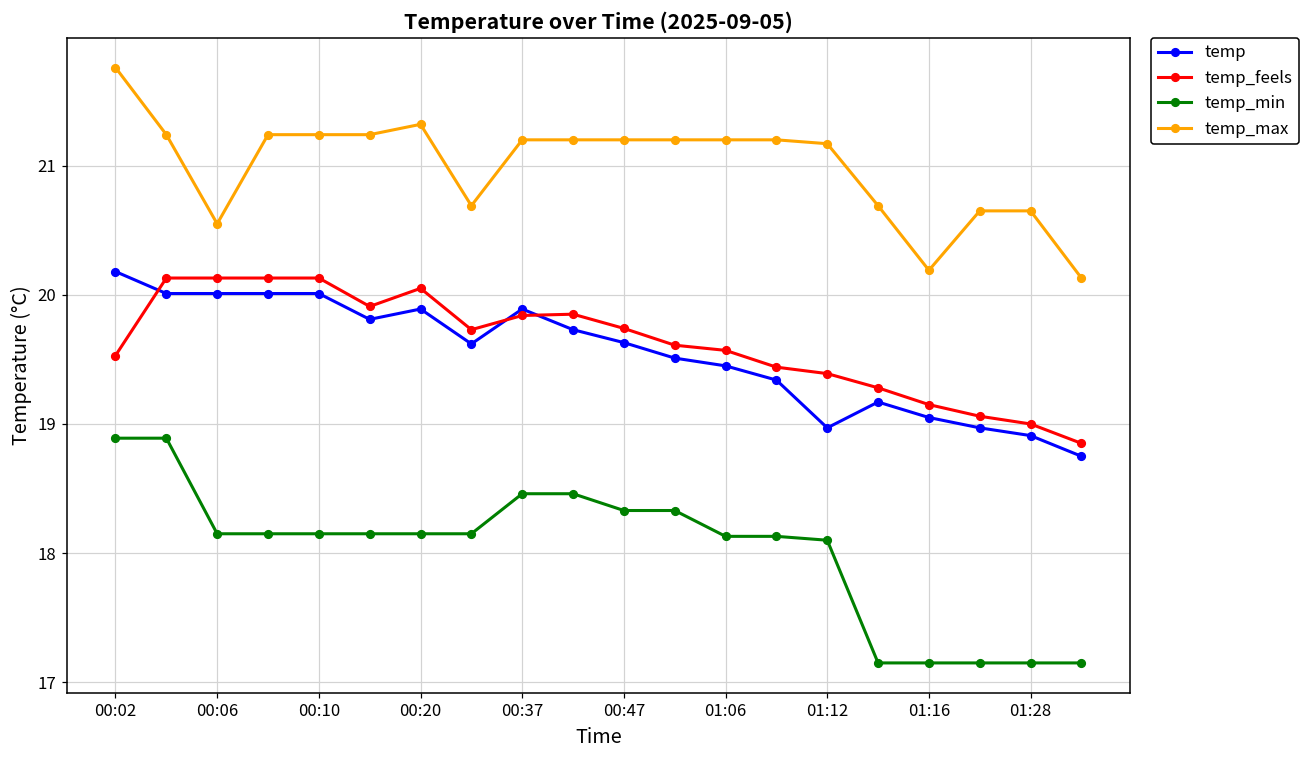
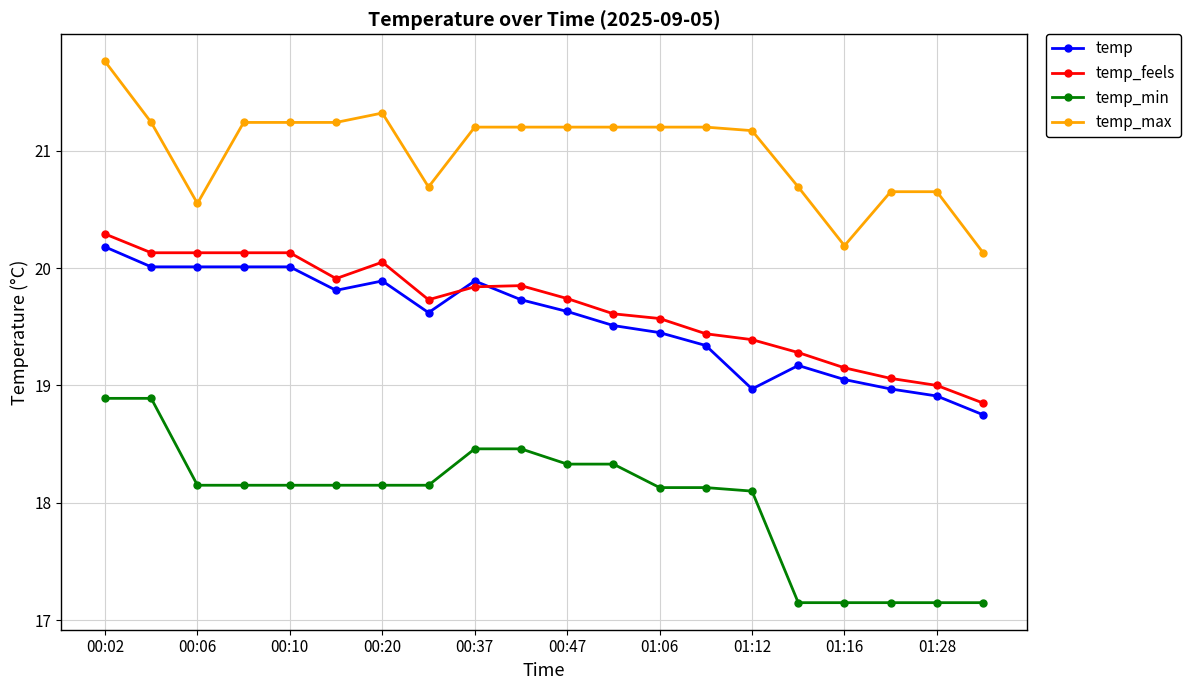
  {
    "temp": {
      "00:02": 20.18,
      "00:06": 20.01,
      "00:10": 20.01,
      "00:20": 19.89,
      "00:37": 19.89,
      "00:47": 19.63,
      "01:06": 19.45,
      "01:12": 18.97,
      "01:16": 19.05,
      "01:28": 18.91
    },
    "temp_feels": {
-     "00:02": 19.53,
+     "00:02": 20.29,
      "00:06": 20.13,
      "00:10": 20.13,
      "00:20": 20.05,
      "00:37": 19.84,
      "00:47": 19.74,
      "01:06": 19.57,
      "01:12": 19.39,
      "01:16": 19.15,
      "01:28": 19.00
    },
    "temp_min": {
      "00:02": 18.89,
      "00:06": 18.15,
      "00:10": 18.15,
      "00:20": 18.15,
      "00:37": 18.46,
      "00:47": 18.33,
      "01:06": 18.13,
      "01:12": 18.10,
      "01:16": 17.15,
      "01:28": 17.15
    },
    "temp_max": {
      "00:02": 21.76,
      "00:06": 20.55,
      "00:10": 21.24,
      "00:20": 21.32,
      "00:37": 21.20,
      "00:47": 21.20,
      "01:06": 21.20,
      "01:12": 21.17,
      "01:16": 20.19,
      "01:28": 20.65
    }
  }
